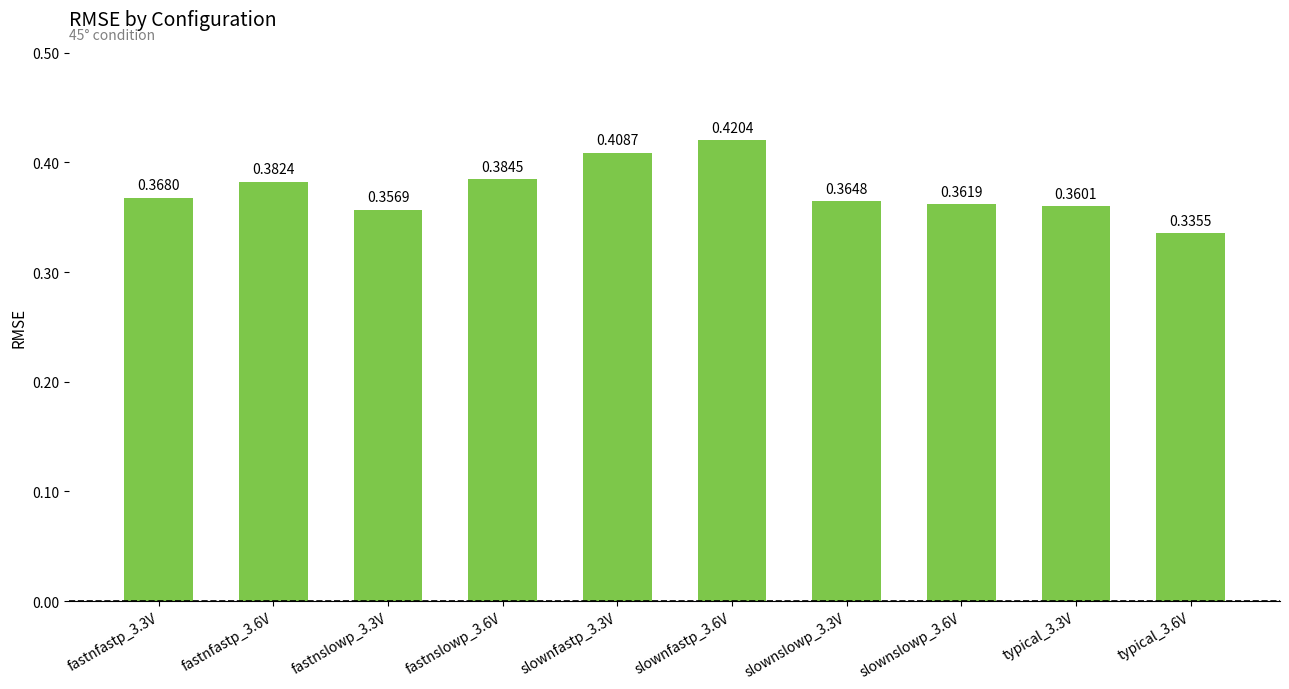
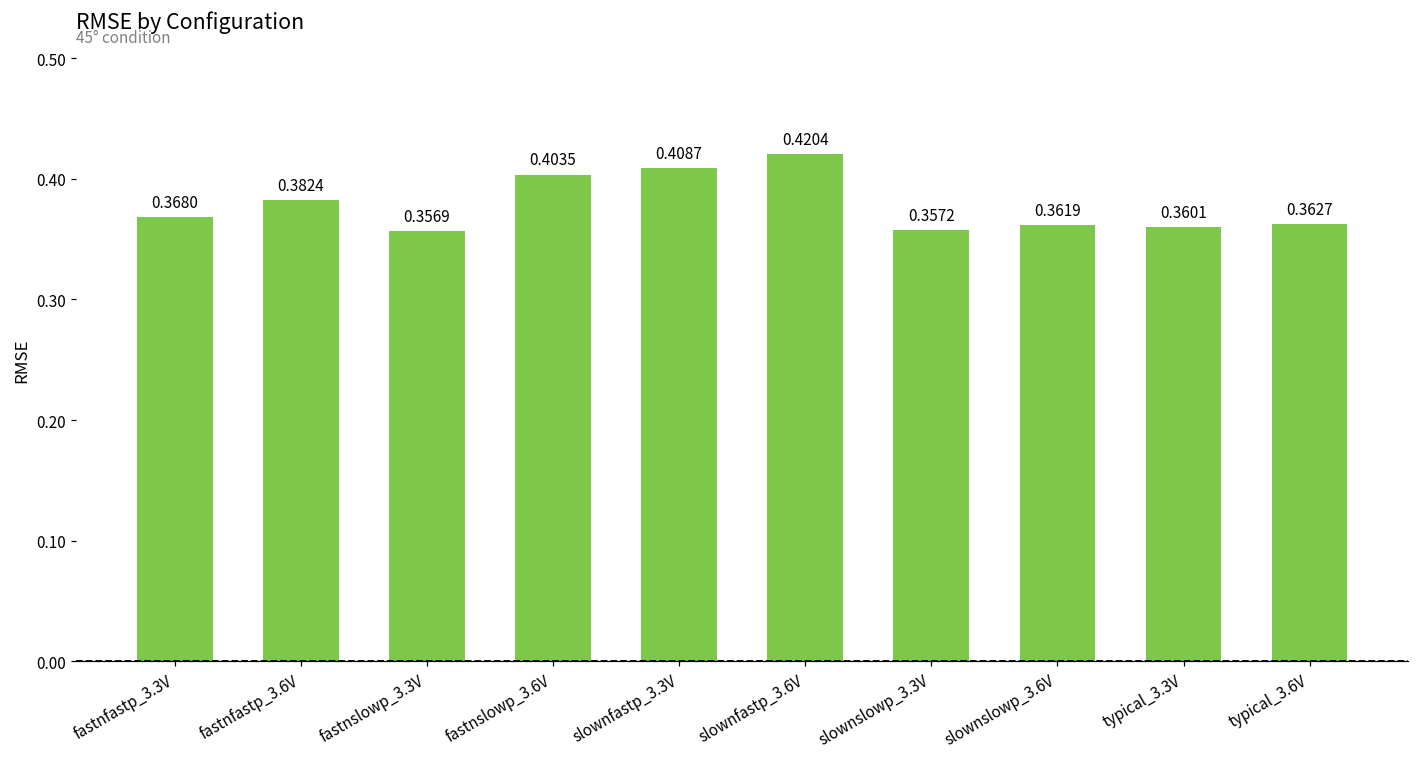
  {
    "fastnfastp_3.3V": 0.3680,
    "fastnfastp_3.6V": 0.3824,
    "fastnslowp_3.3V": 0.3569,
-   "fastnslowp_3.6V": 0.3845,
+   "fastnslowp_3.6V": 0.4035,
    "slownfastp_3.3V": 0.4087,
    "slownfastp_3.6V": 0.4204,
-   "slownslowp_3.3V": 0.3648,
+   "slownslowp_3.3V": 0.3572,
    "slownslowp_3.6V": 0.3619,
    "typical_3.3V": 0.3601,
-   "typical_3.6V": 0.3355
+   "typical_3.6V": 0.3627
  }
